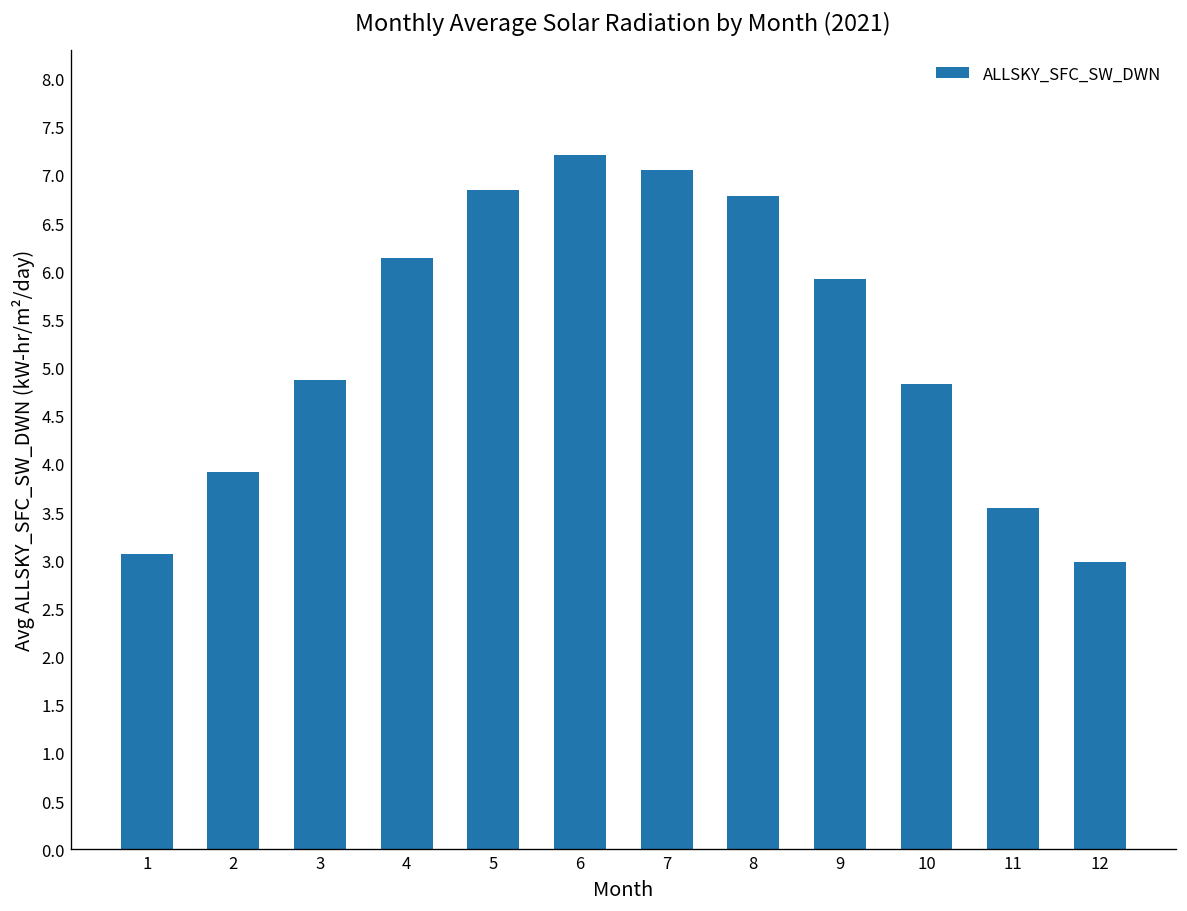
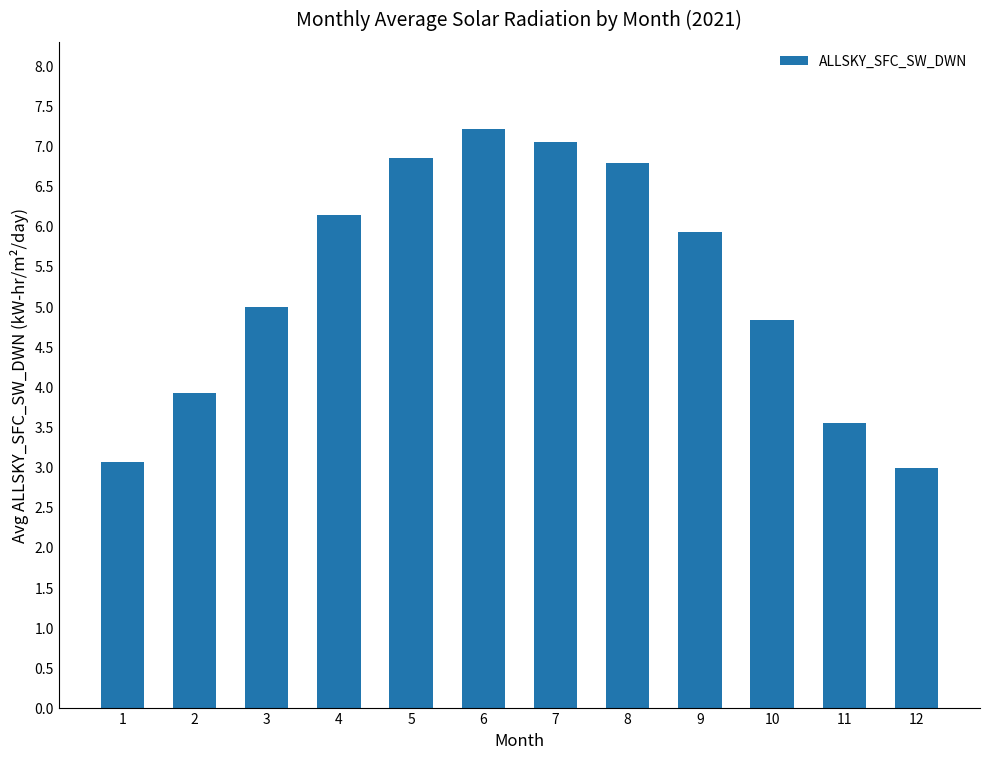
  {
    "1": 3.1,
    "2": 3.9,
-   "3": 4.9,
+   "3": 5.0,
    "4": 6.1,
    "5": 6.8,
    "6": 7.2,
    "7": 7.1,
    "8": 6.8,
    "9": 5.9,
    "10": 4.8,
    "11": 3.5,
    "12": 3.0
  }
